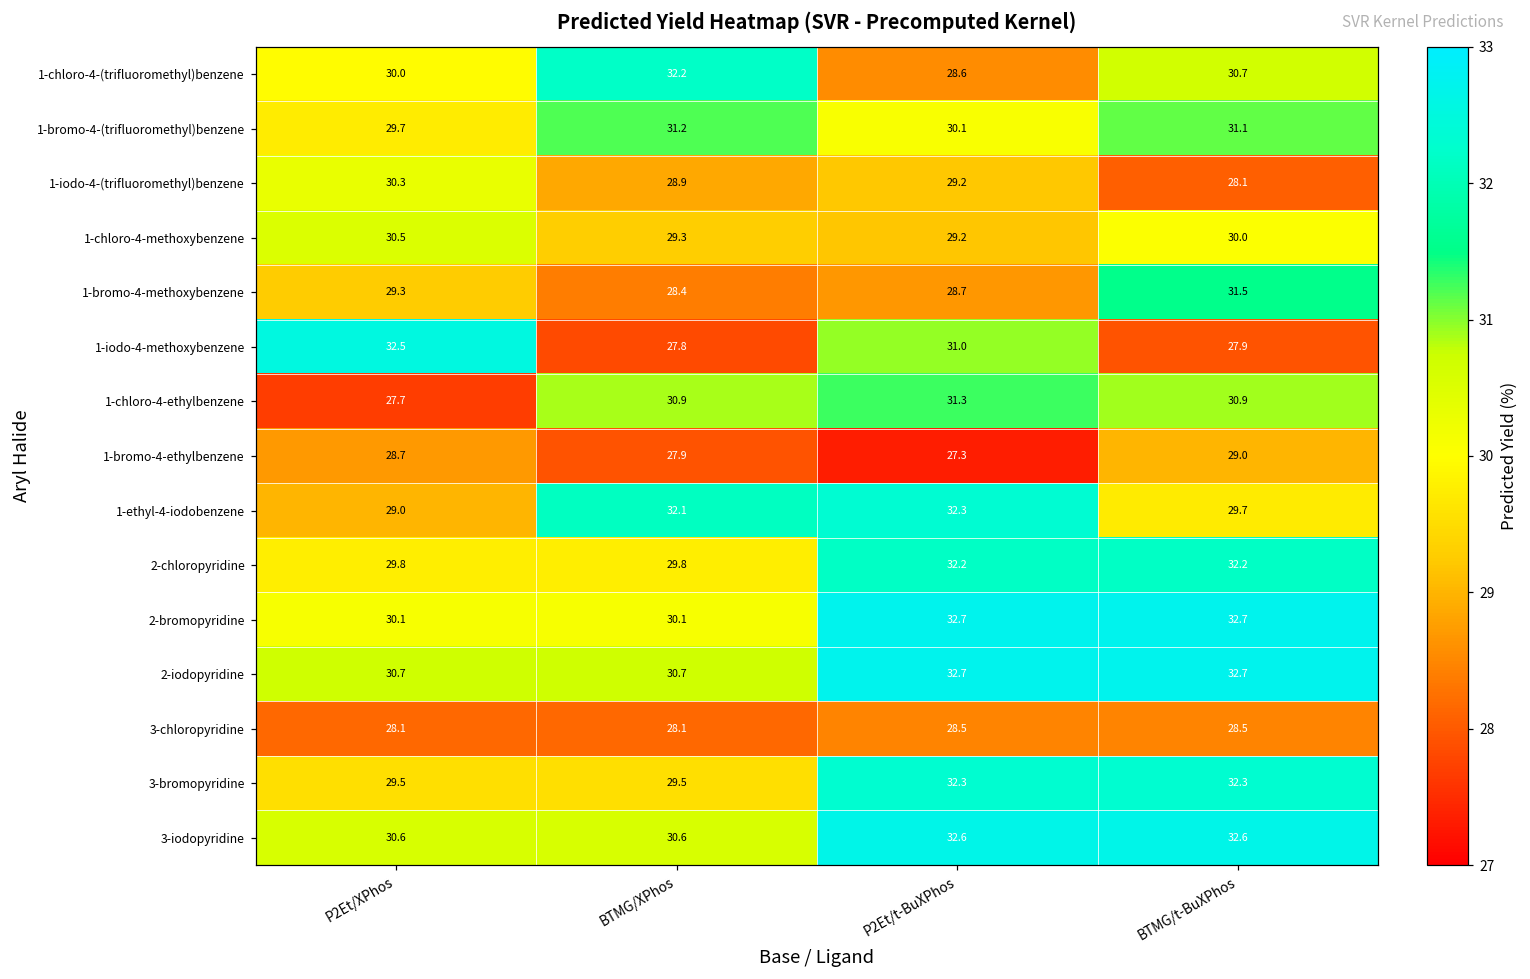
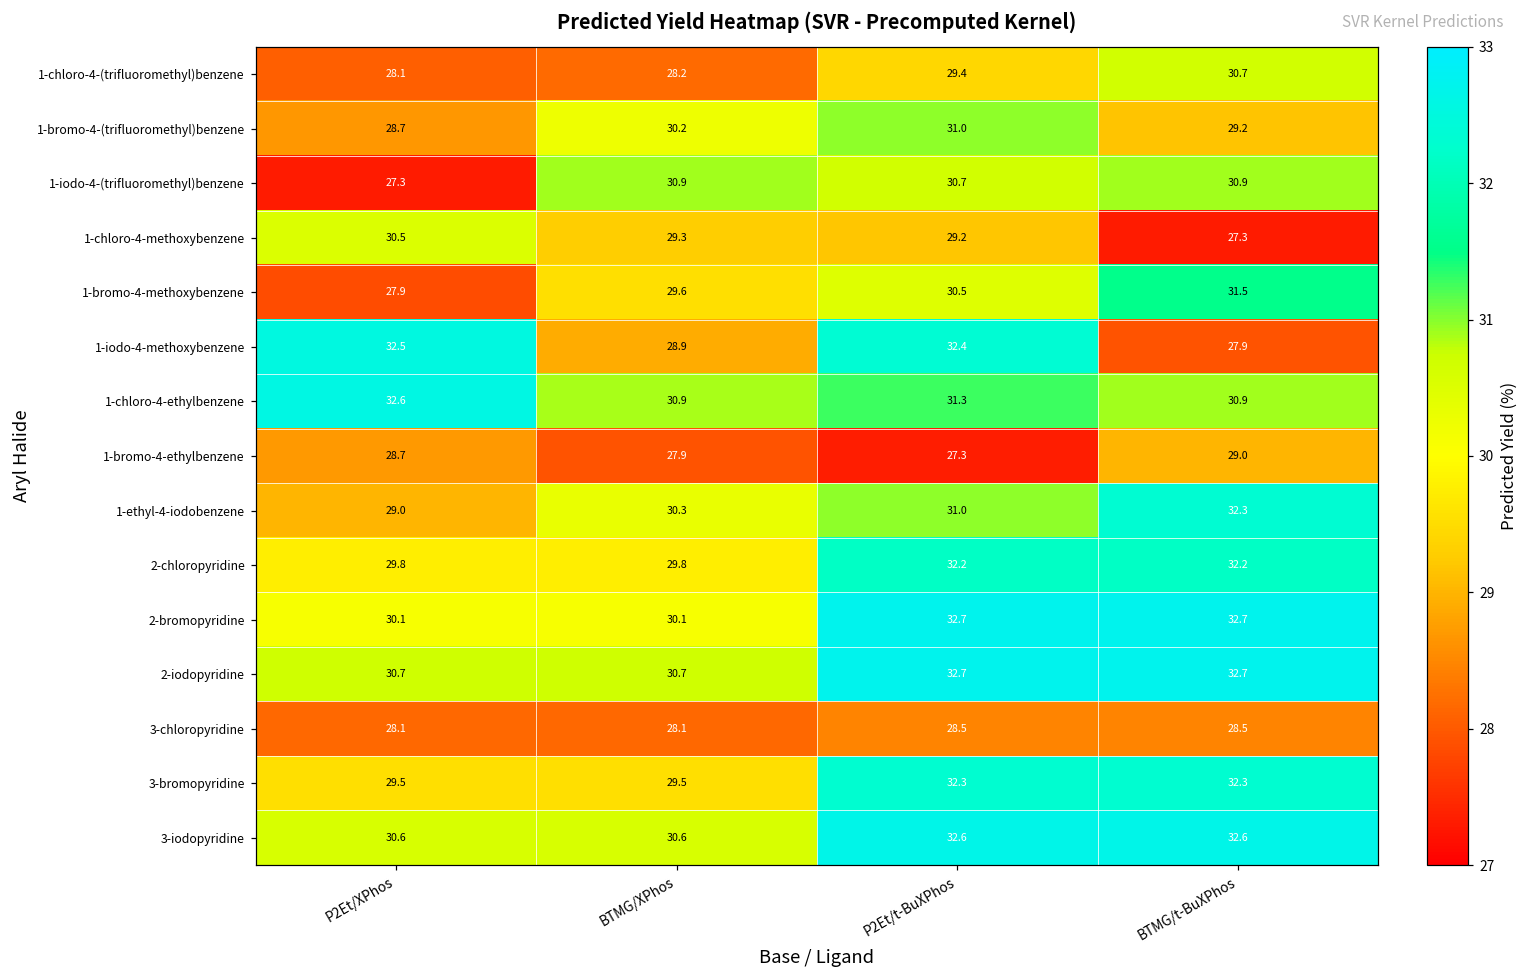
  {
    "1-chloro-4-(trifluoromethyl)benzene": {
-     "P2Et/XPhos": 30.0,
-     "BTMG/XPhos": 32.2,
-     "P2Et/t-BuXPhos": 28.6,
+     "P2Et/XPhos": 28.1,
+     "BTMG/XPhos": 28.2,
+     "P2Et/t-BuXPhos": 29.4,
      "BTMG/t-BuXPhos": 30.7
    },
    "1-bromo-4-(trifluoromethyl)benzene": {
-     "P2Et/XPhos": 29.7,
-     "BTMG/XPhos": 31.2,
-     "P2Et/t-BuXPhos": 30.1,
-     "BTMG/t-BuXPhos": 31.1
+     "P2Et/XPhos": 28.7,
+     "BTMG/XPhos": 30.2,
+     "P2Et/t-BuXPhos": 31.0,
+     "BTMG/t-BuXPhos": 29.2
    },
    "1-iodo-4-(trifluoromethyl)benzene": {
-     "P2Et/XPhos": 30.3,
-     "BTMG/XPhos": 28.9,
-     "P2Et/t-BuXPhos": 29.2,
-     "BTMG/t-BuXPhos": 28.1
+     "P2Et/XPhos": 27.3,
+     "BTMG/XPhos": 30.9,
+     "P2Et/t-BuXPhos": 30.7,
+     "BTMG/t-BuXPhos": 30.9
    },
    "1-chloro-4-methoxybenzene": {
      "P2Et/XPhos": 30.5,
      "BTMG/XPhos": 29.3,
      "P2Et/t-BuXPhos": 29.2,
-     "BTMG/t-BuXPhos": 30.0
+     "BTMG/t-BuXPhos": 27.3
    },
    "1-bromo-4-methoxybenzene": {
-     "P2Et/XPhos": 29.3,
-     "BTMG/XPhos": 28.4,
-     "P2Et/t-BuXPhos": 28.7,
+     "P2Et/XPhos": 27.9,
+     "BTMG/XPhos": 29.6,
+     "P2Et/t-BuXPhos": 30.5,
      "BTMG/t-BuXPhos": 31.5
    },
    "1-iodo-4-methoxybenzene": {
      "P2Et/XPhos": 32.5,
-     "BTMG/XPhos": 27.8,
-     "P2Et/t-BuXPhos": 31.0,
+     "BTMG/XPhos": 28.9,
+     "P2Et/t-BuXPhos": 32.4,
      "BTMG/t-BuXPhos": 27.9
    },
    "1-chloro-4-ethylbenzene": {
-     "P2Et/XPhos": 27.7,
+     "P2Et/XPhos": 32.6,
      "BTMG/XPhos": 30.9,
      "P2Et/t-BuXPhos": 31.3,
      "BTMG/t-BuXPhos": 30.9
    },
    "1-bromo-4-ethylbenzene": {
      "P2Et/XPhos": 28.7,
      "BTMG/XPhos": 27.9,
      "P2Et/t-BuXPhos": 27.3,
      "BTMG/t-BuXPhos": 29.0
    },
    "1-ethyl-4-iodobenzene": {
      "P2Et/XPhos": 29.0,
-     "BTMG/XPhos": 32.1,
-     "P2Et/t-BuXPhos": 32.3,
-     "BTMG/t-BuXPhos": 29.7
+     "BTMG/XPhos": 30.3,
+     "P2Et/t-BuXPhos": 31.0,
+     "BTMG/t-BuXPhos": 32.3
    },
    "2-chloropyridine": {
      "P2Et/XPhos": 29.8,
      "BTMG/XPhos": 29.8,
      "P2Et/t-BuXPhos": 32.2,
      "BTMG/t-BuXPhos": 32.2
    },
    "2-bromopyridine": {
      "P2Et/XPhos": 30.1,
      "BTMG/XPhos": 30.1,
      "P2Et/t-BuXPhos": 32.7,
      "BTMG/t-BuXPhos": 32.7
    },
    "2-iodopyridine": {
      "P2Et/XPhos": 30.7,
      "BTMG/XPhos": 30.7,
      "P2Et/t-BuXPhos": 32.7,
      "BTMG/t-BuXPhos": 32.7
    },
    "3-chloropyridine": {
      "P2Et/XPhos": 28.1,
      "BTMG/XPhos": 28.1,
      "P2Et/t-BuXPhos": 28.5,
      "BTMG/t-BuXPhos": 28.5
    },
    "3-bromopyridine": {
      "P2Et/XPhos": 29.5,
      "BTMG/XPhos": 29.5,
      "P2Et/t-BuXPhos": 32.3,
      "BTMG/t-BuXPhos": 32.3
    },
    "3-iodopyridine": {
      "P2Et/XPhos": 30.6,
      "BTMG/XPhos": 30.6,
      "P2Et/t-BuXPhos": 32.6,
      "BTMG/t-BuXPhos": 32.6
    }
  }
